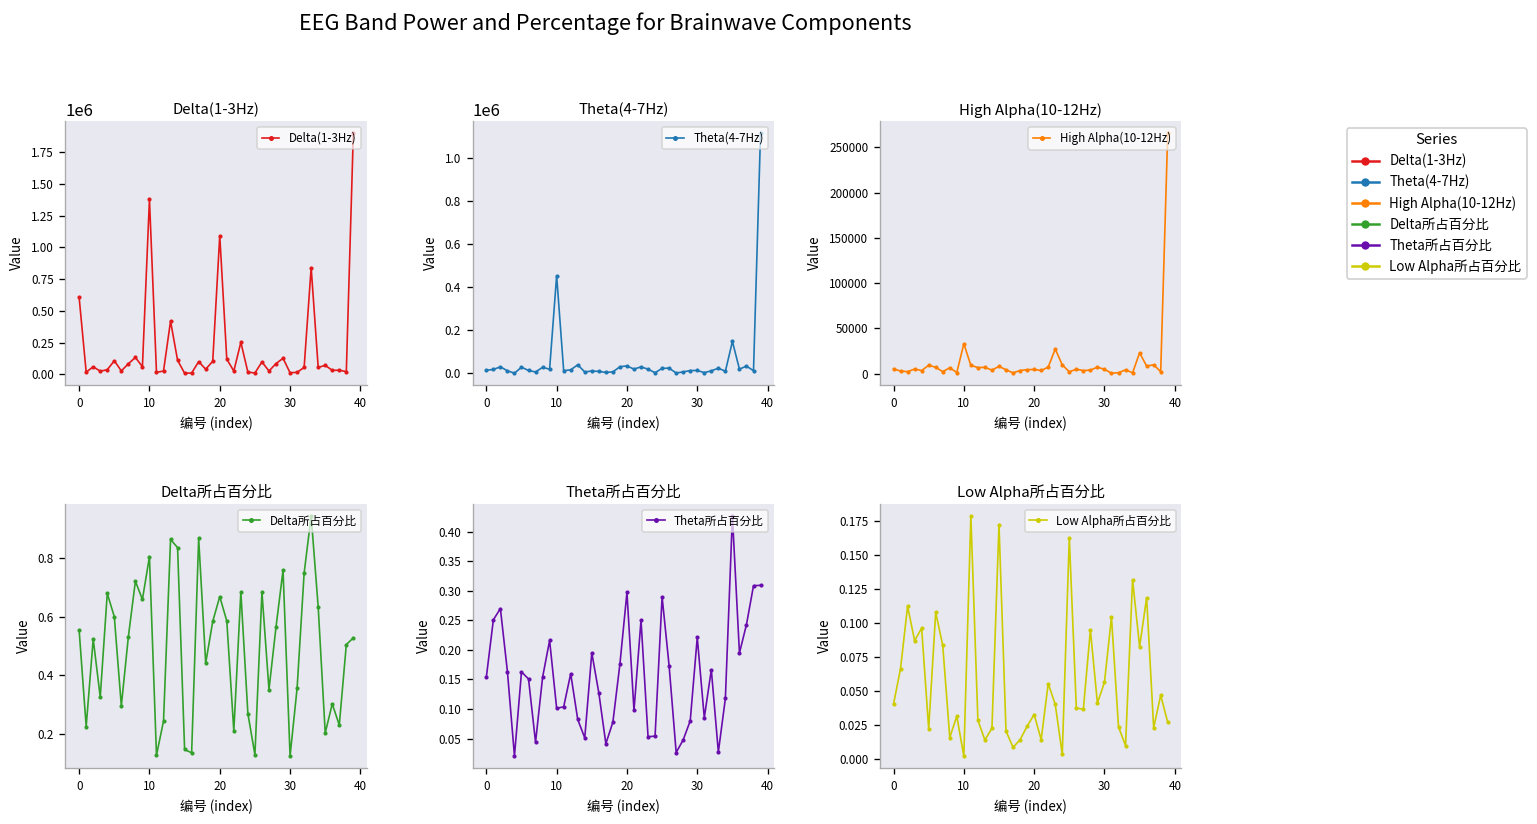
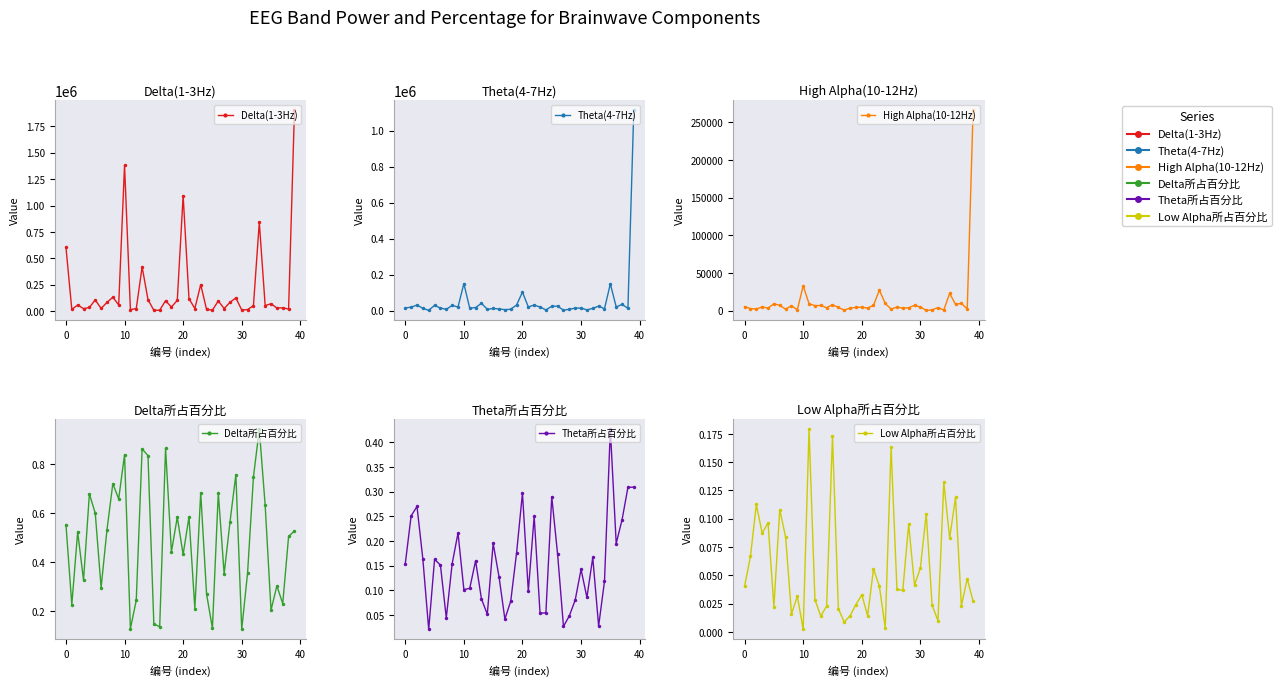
  {
    "Delta(1-3Hz)": {
      "0": 610000,
      "10": 1380000,
      "20": 1090000,
      "30": 10000
    },
    "Theta(4-7Hz)": {
      "0": 10000,
-     "10": 450000,
-     "20": 30000,
+     "10": 150000,
+     "20": 100000,
      "30": 10000
    },
    "High Alpha(10-12Hz)": {
      "0": 10000,
      "10": 30000,
      "20": 0,
      "30": 0
    },
    "Delta所占百分比": {
      "0": 0.55,
-     "10": 0.80,
-     "20": 0.67,
+     "10": 0.84,
+     "20": 0.43,
      "30": 0.12
    },
    "Theta所占百分比": {
      "0": 0.15,
      "10": 0.10,
      "20": 0.30,
-     "30": 0.22
+     "30": 0.14
    },
    "Low Alpha所占百分比": {
      "0": 0.041,
      "10": 0.002,
      "20": 0.033,
      "30": 0.057
    }
  }
